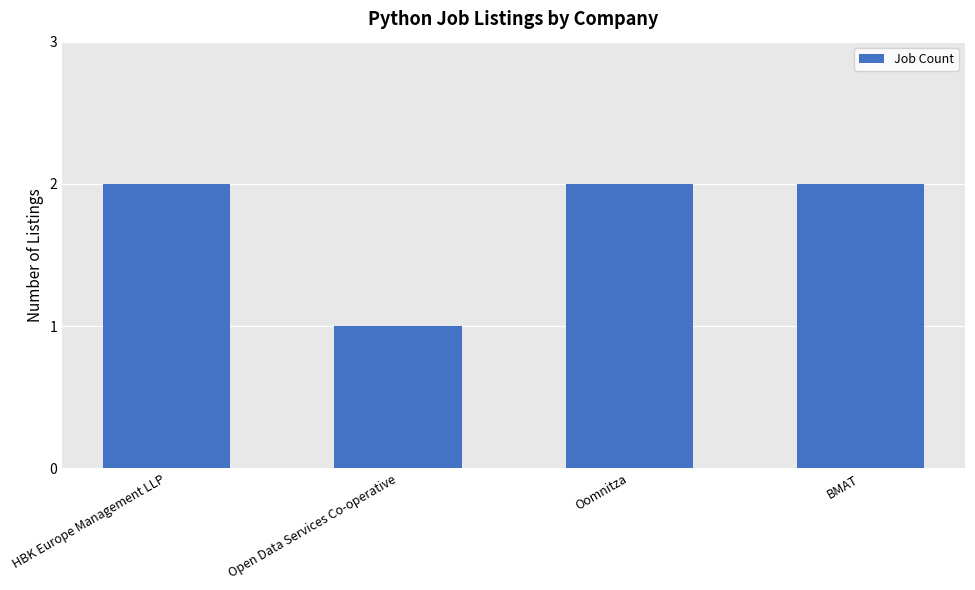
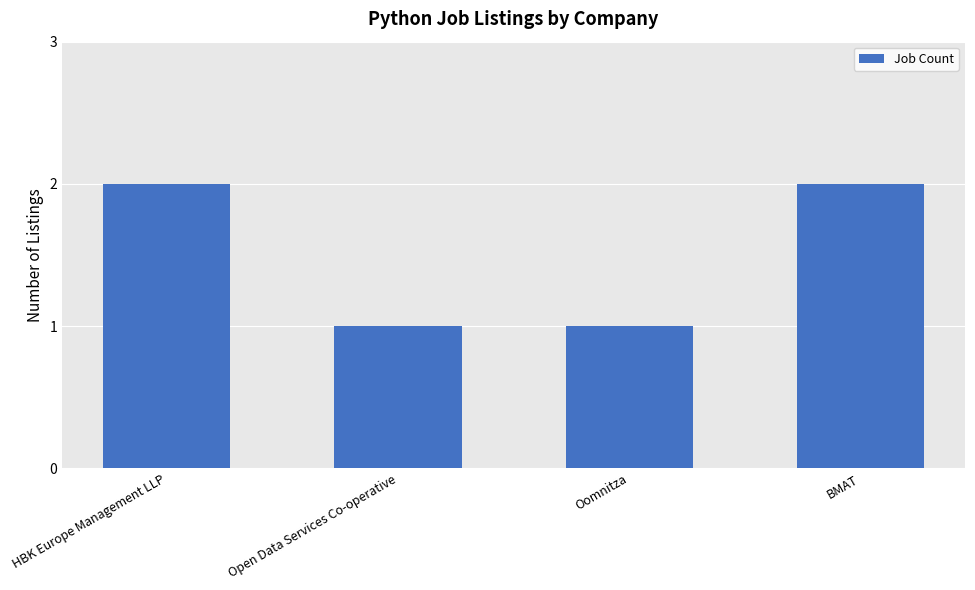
  {
    "HBK Europe Management LLP": 2,
    "Open Data Services Co-operative": 1,
-   "Oomnitza": 2,
+   "Oomnitza": 1,
    "BMAT": 2
  }
